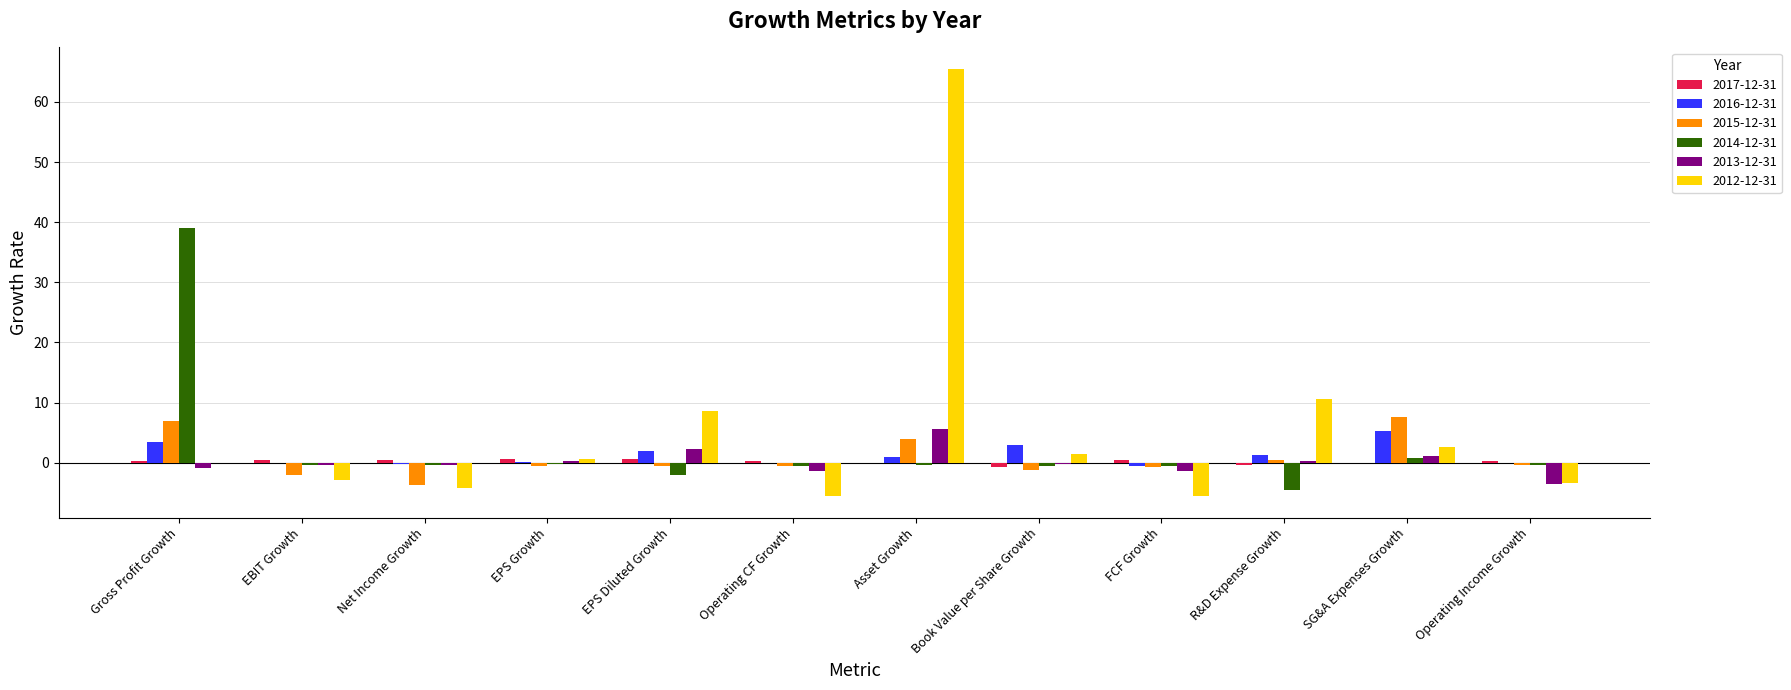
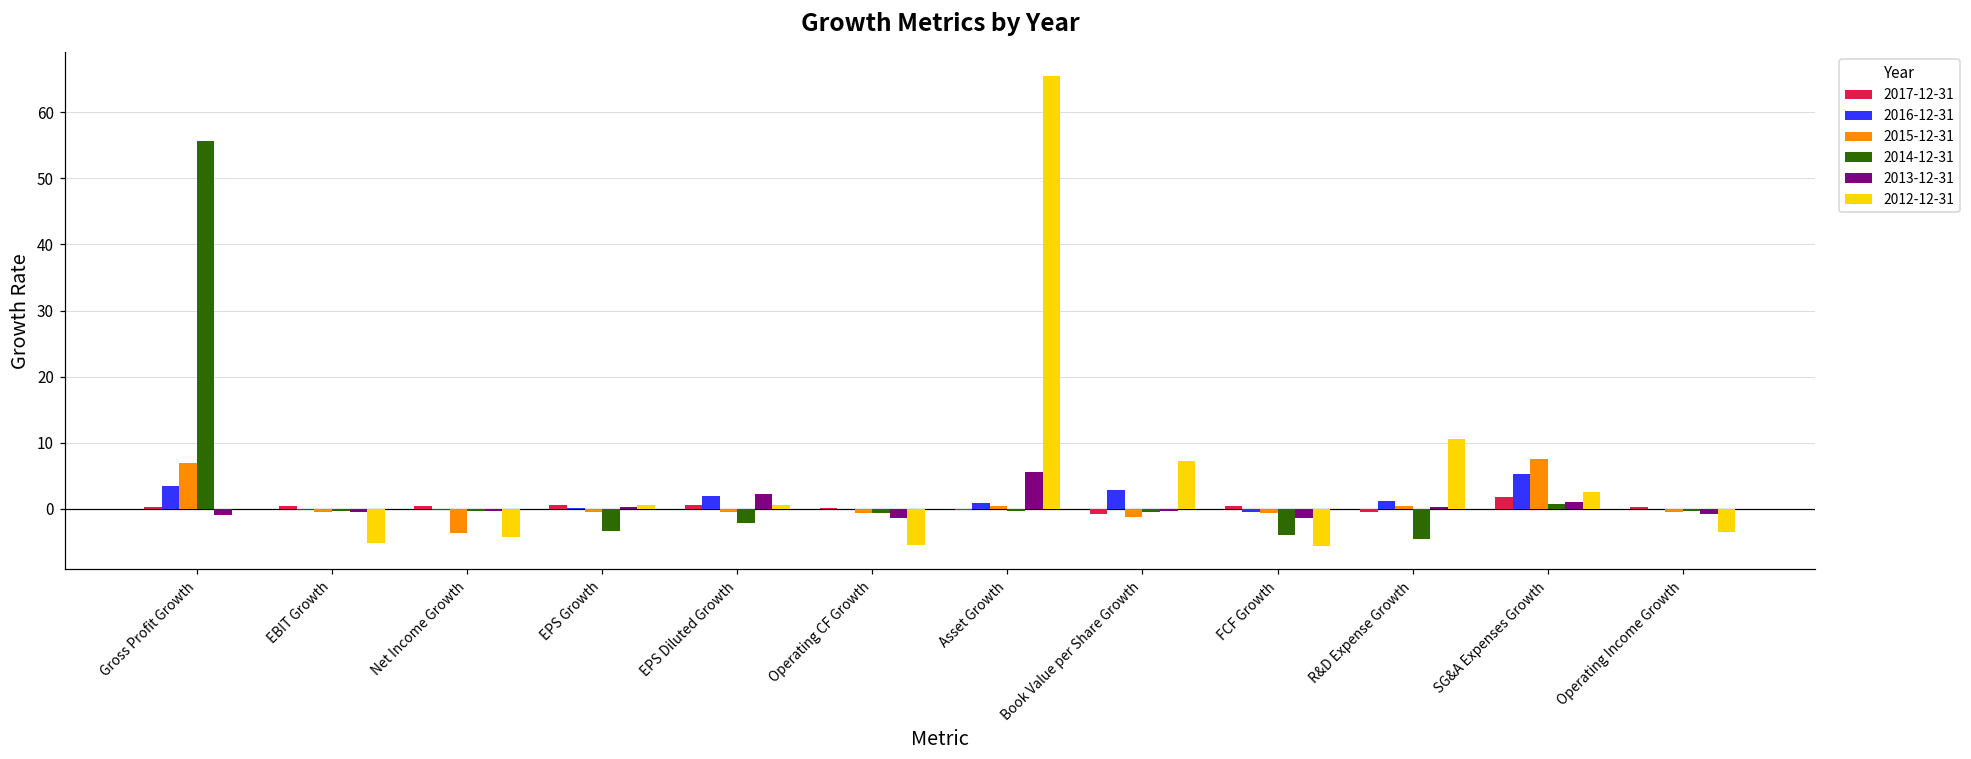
  {
    "2017-12-31": {
      "EPS Growth": 1,
      "EPS Diluted Growth": 1,
      "Book Value per Share Growth": -1,
      "FCF Growth": 0,
      "R&D Expense Growth": 0,
-     "SG&A Expenses Growth": 0
+     "SG&A Expenses Growth": 2
    },
    "2016-12-31": {
      "Gross Profit Growth": 3,
      "EPS Diluted Growth": 2,
      "Asset Growth": 1,
      "Book Value per Share Growth": 3,
      "FCF Growth": 0,
      "R&D Expense Growth": 1,
      "SG&A Expenses Growth": 5
    },
    "2015-12-31": {
      "Gross Profit Growth": 7,
-     "EBIT Growth": -2,
+     "EBIT Growth": 0,
      "Net Income Growth": -4,
      "EPS Growth": 0,
      "EPS Diluted Growth": 0,
      "Operating CF Growth": -1,
-     "Asset Growth": 4,
+     "Asset Growth": 0,
      "Book Value per Share Growth": -1,
      "FCF Growth": -1,
      "SG&A Expenses Growth": 8,
      "Operating Income Growth": 0
    },
    "2014-12-31": {
-     "Gross Profit Growth": 39,
-     "EPS Growth": 0,
+     "Gross Profit Growth": 56,
+     "EPS Growth": -3,
      "EPS Diluted Growth": -2,
      "Operating CF Growth": -1,
      "Book Value per Share Growth": 0,
-     "FCF Growth": -1,
+     "FCF Growth": -4,
      "R&D Expense Growth": -4,
      "SG&A Expenses Growth": 1
    },
    "2013-12-31": {
      "Gross Profit Growth": -1,
      "EBIT Growth": 0,
      "EPS Diluted Growth": 2,
      "Operating CF Growth": -1,
      "Asset Growth": 6,
      "FCF Growth": -1,
      "SG&A Expenses Growth": 1,
-     "Operating Income Growth": -4
+     "Operating Income Growth": -1
    },
    "2012-12-31": {
      "Gross Profit Growth": 0,
-     "EBIT Growth": -3,
+     "EBIT Growth": -5,
      "Net Income Growth": -4,
      "EPS Growth": 1,
-     "EPS Diluted Growth": 9,
+     "EPS Diluted Growth": 1,
      "Operating CF Growth": -6,
      "Asset Growth": 66,
-     "Book Value per Share Growth": 2,
+     "Book Value per Share Growth": 7,
      "FCF Growth": -6,
      "R&D Expense Growth": 11,
      "SG&A Expenses Growth": 3,
      "Operating Income Growth": -3
    }
  }
